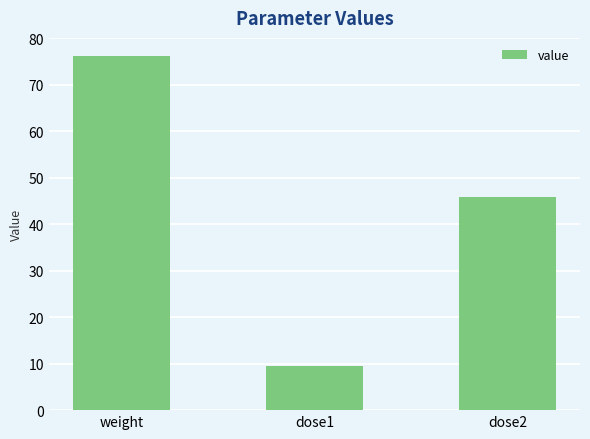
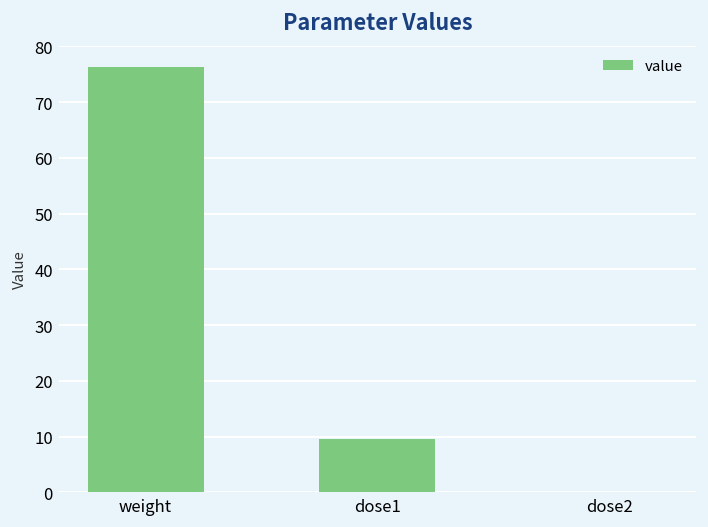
  {
    "weight": 76,
    "dose1": 10,
-   "dose2": 46
+   "dose2": 0
  }
